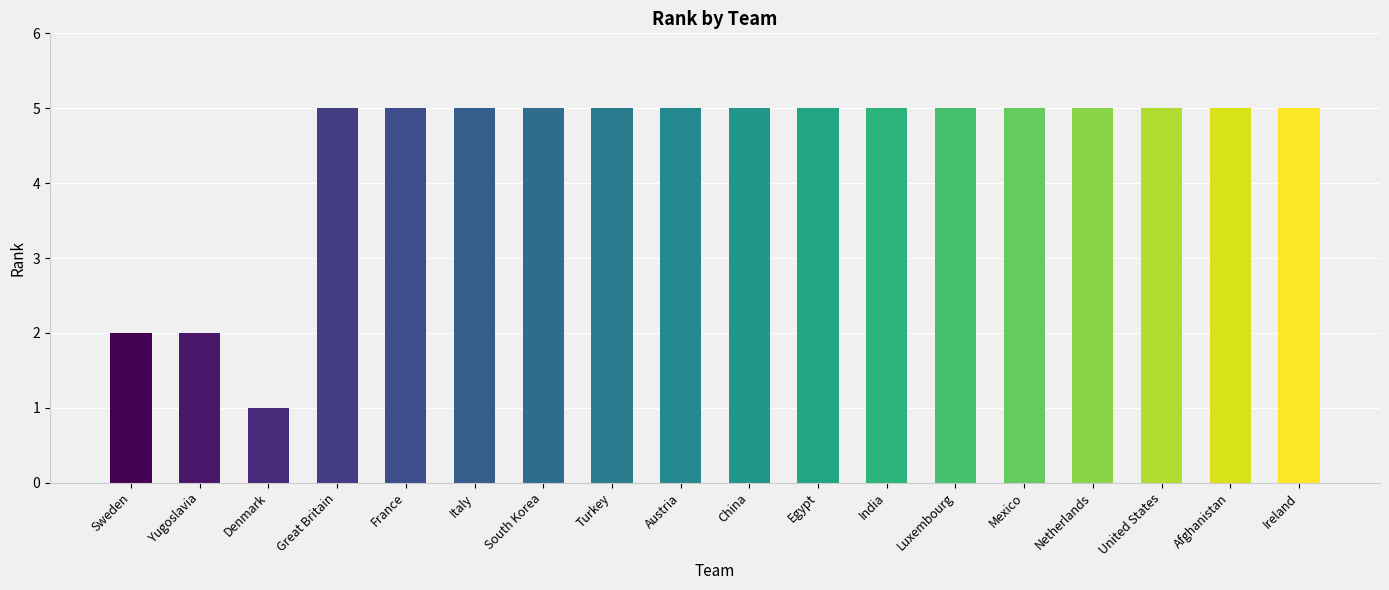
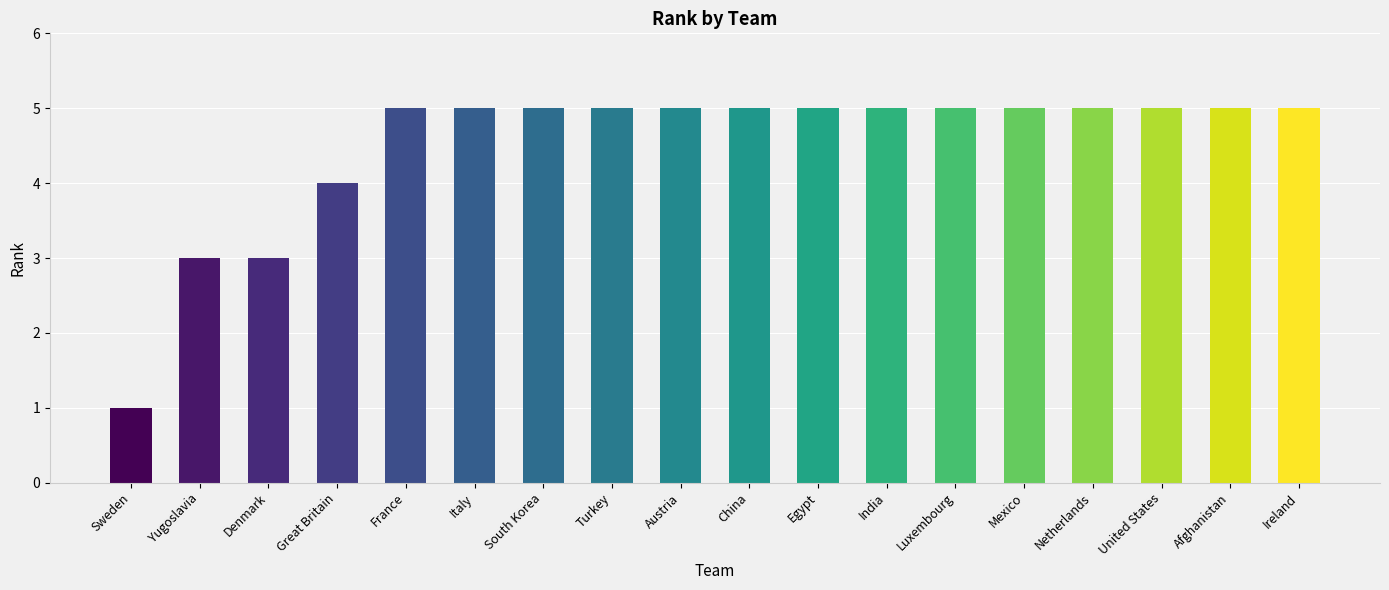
  {
-   "Sweden": 2,
-   "Yugoslavia": 2,
-   "Denmark": 1,
-   "Great Britain": 5,
+   "Sweden": 1,
+   "Yugoslavia": 3,
+   "Denmark": 3,
+   "Great Britain": 4,
    "France": 5,
    "Italy": 5,
    "South Korea": 5,
    "Turkey": 5,
    "Austria": 5,
    "China": 5,
    "Egypt": 5,
    "India": 5,
    "Luxembourg": 5,
    "Mexico": 5,
    "Netherlands": 5,
    "United States": 5,
    "Afghanistan": 5,
    "Ireland": 5
  }
